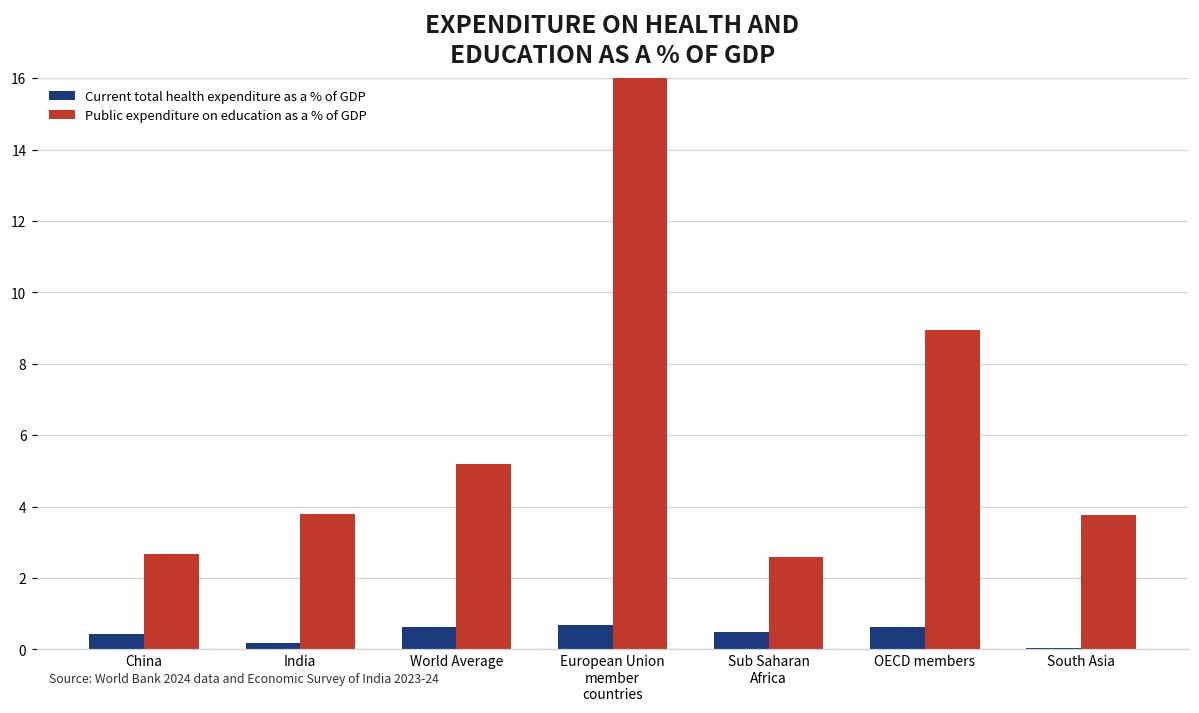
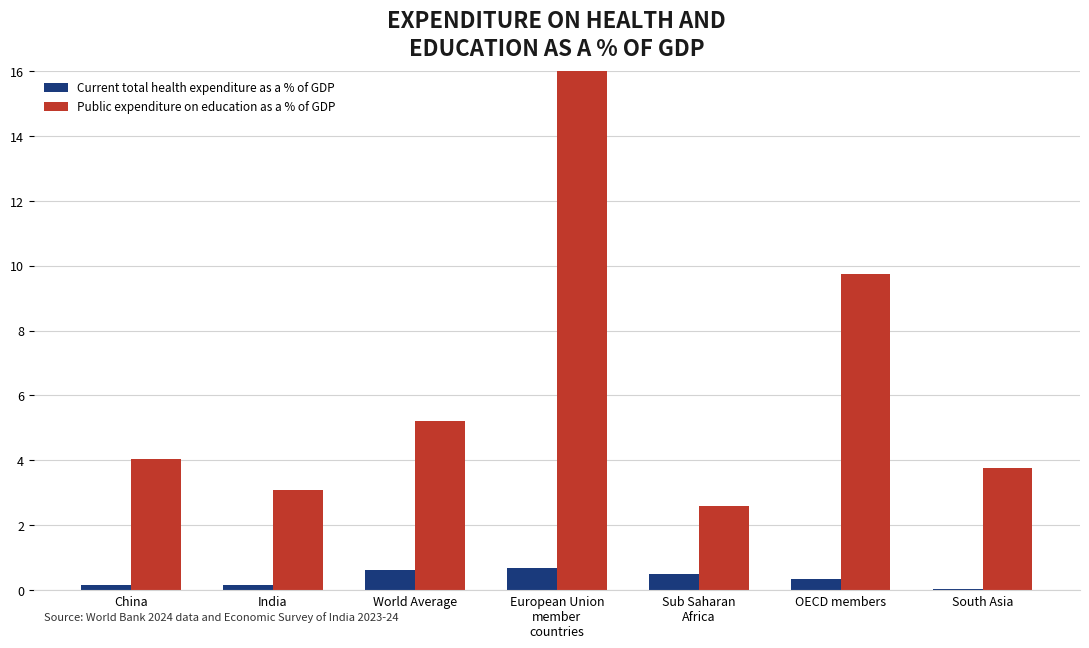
  {
    "Current total health expenditure as a % of GDP": {
-     "China": 0.4,
+     "China": 0.2,
      "India": 0.2,
      "World Average": 0.6,
      "European Union member countries": 0.7,
      "Sub Saharan Africa": 0.5,
-     "OECD members": 0.6
+     "OECD members": 0.4
    },
    "Public expenditure on education as a % of GDP": {
-     "China": 2.7,
-     "India": 3.8,
+     "China": 4.0,
+     "India": 3.1,
      "World Average": 5.2,
      "European Union member countries": 16.0,
      "Sub Saharan Africa": 2.6,
-     "OECD members": 9.0,
+     "OECD members": 9.7,
      "South Asia": 3.8
    }
  }
